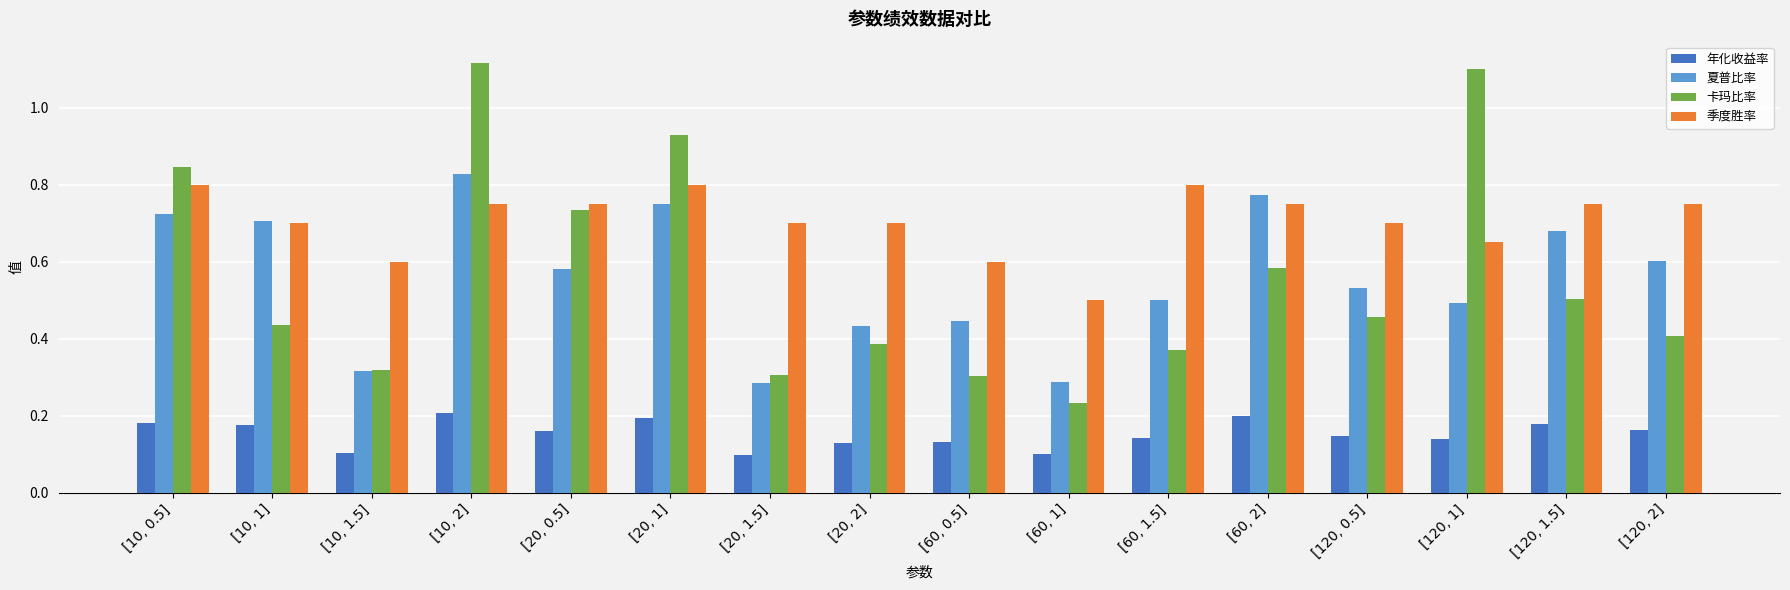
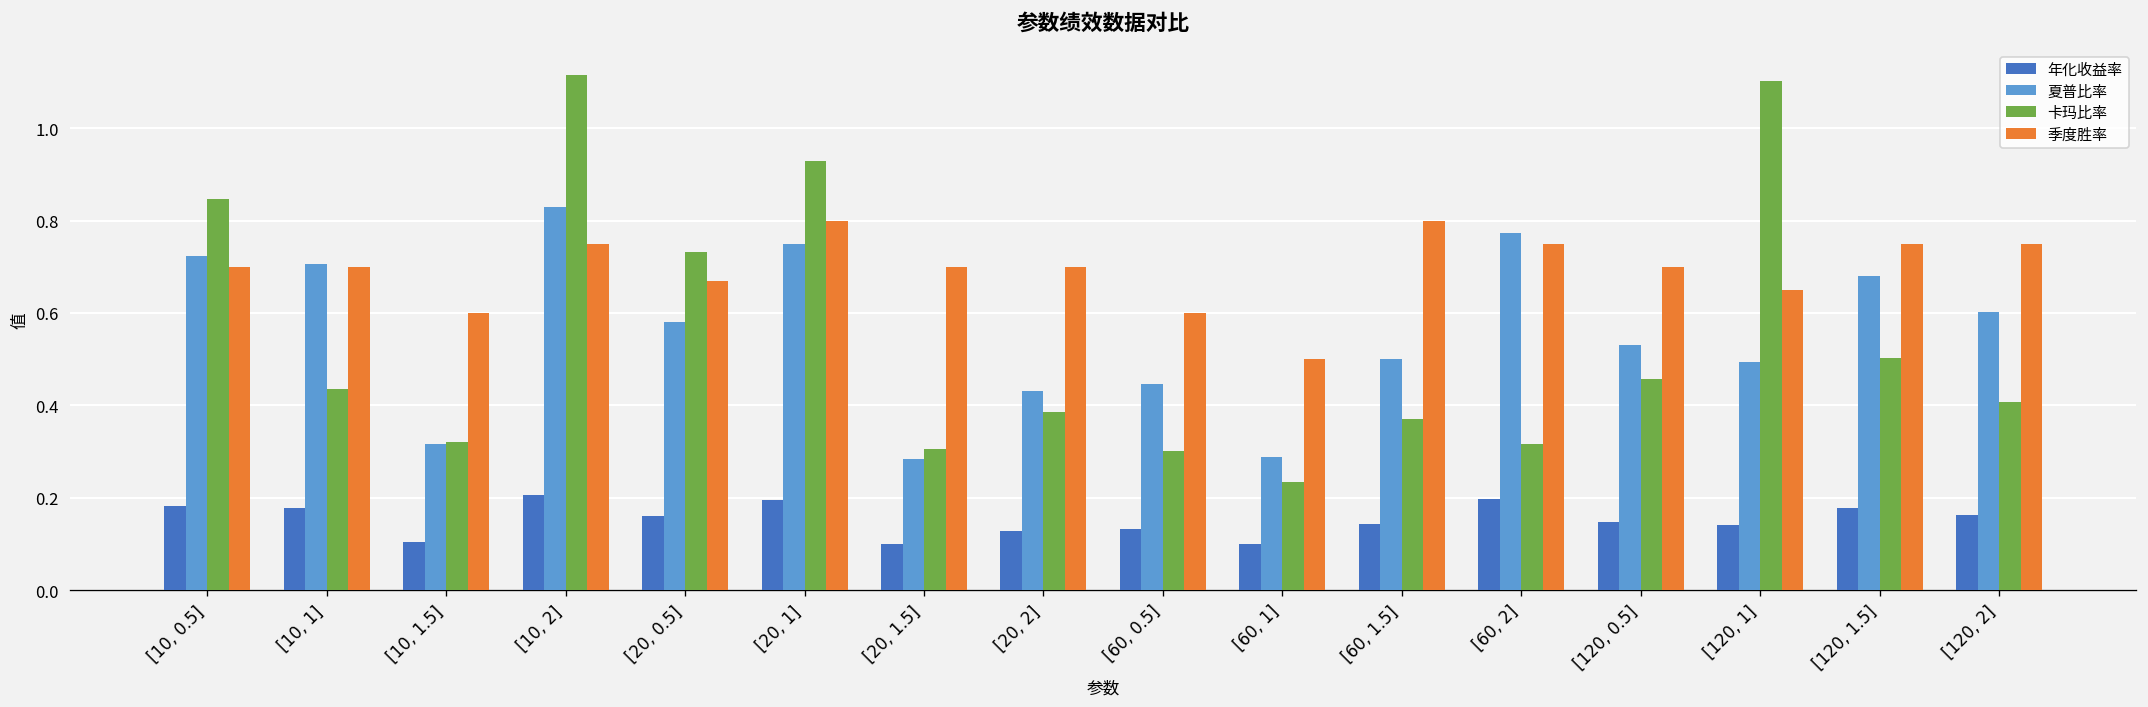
  {
    "卡玛比率": {
      "[10, 0.5]": 0.85,
      "[10, 1]": 0.44,
      "[10, 1.5]": 0.32,
      "[10, 2]": 1.12,
      "[20, 0.5]": 0.73,
      "[20, 1]": 0.93,
      "[20, 1.5]": 0.30,
      "[20, 2]": 0.39,
      "[60, 0.5]": 0.30,
      "[60, 1]": 0.23,
      "[60, 1.5]": 0.37,
-     "[60, 2]": 0.58,
+     "[60, 2]": 0.32,
      "[120, 0.5]": 0.46,
      "[120, 1]": 1.10,
      "[120, 1.5]": 0.50,
      "[120, 2]": 0.41
    },
    "季度胜率": {
-     "[10, 0.5]": 0.8,
+     "[10, 0.5]": 0.7,
      "[10, 1]": 0.70,
      "[10, 1.5]": 0.60,
      "[10, 2]": 0.75,
-     "[20, 0.5]": 0.75,
+     "[20, 0.5]": 0.67,
      "[20, 1]": 0.80,
      "[20, 1.5]": 0.70,
      "[20, 2]": 0.70,
      "[60, 0.5]": 0.60,
      "[60, 1]": 0.50,
      "[60, 1.5]": 0.80,
      "[60, 2]": 0.75,
      "[120, 0.5]": 0.70,
      "[120, 1]": 0.65,
      "[120, 1.5]": 0.75,
      "[120, 2]": 0.75
    }
  }
